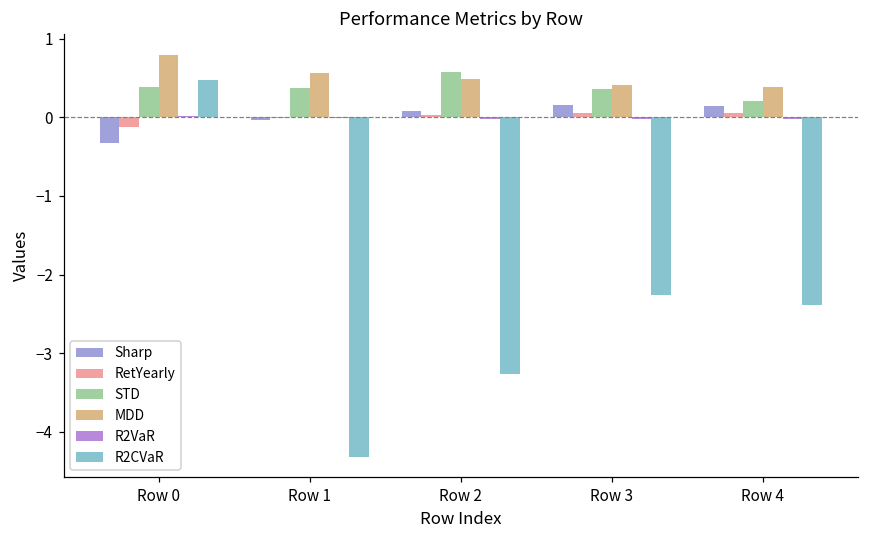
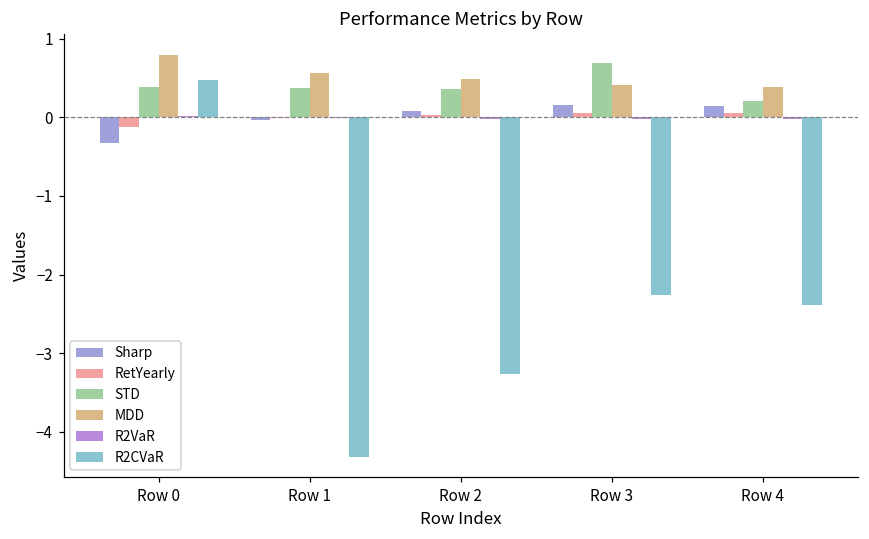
  {
    "STD": {
      "Row 0": 0.4,
      "Row 1": 0.4,
-     "Row 2": 0.6,
-     "Row 3": 0.4,
+     "Row 2": 0.4,
+     "Row 3": 0.7,
      "Row 4": 0.2
    }
  }
